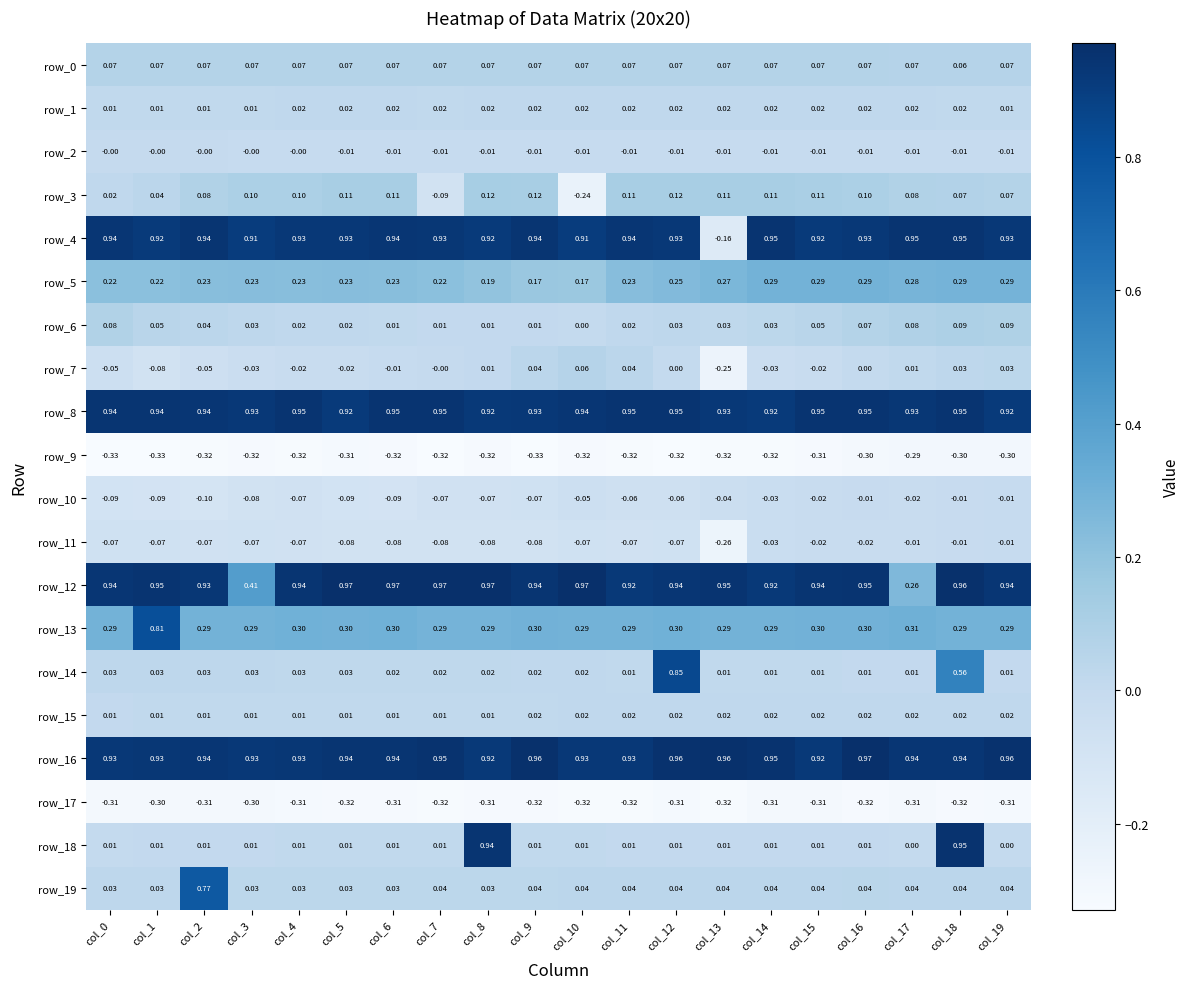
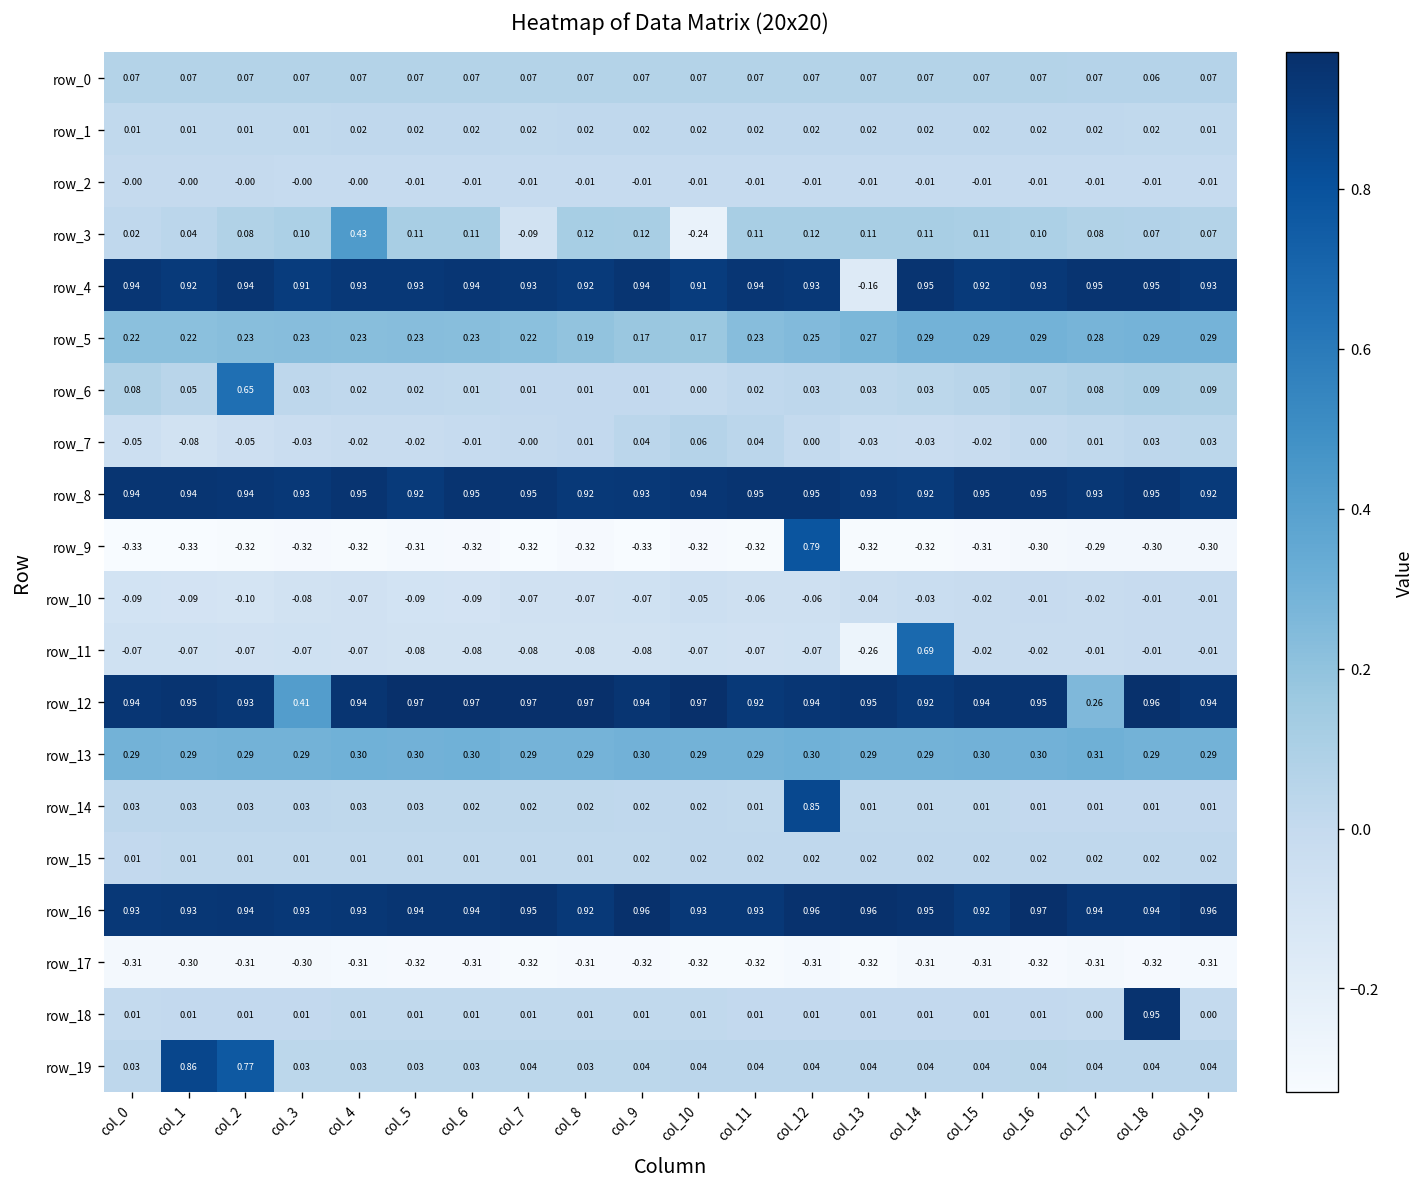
  {
    "row_3": {
      "col_0": 0.02,
      "col_1": 0.04,
      "col_2": 0.08,
      "col_3": 0.10,
-     "col_4": 0.10,
+     "col_4": 0.43,
      "col_5": 0.11,
      "col_6": 0.11,
      "col_7": -0.09,
      "col_8": 0.12,
      "col_9": 0.12,
      "col_10": -0.24,
      "col_11": 0.11,
      "col_12": 0.12,
      "col_13": 0.11,
      "col_14": 0.11,
      "col_15": 0.11,
      "col_16": 0.10,
      "col_17": 0.08,
      "col_18": 0.07,
      "col_19": 0.07
    },
    "row_6": {
      "col_0": 0.08,
      "col_1": 0.05,
-     "col_2": 0.04,
+     "col_2": 0.65,
      "col_3": 0.03,
      "col_4": 0.02,
      "col_5": 0.02,
      "col_6": 0.01,
      "col_7": 0.01,
      "col_8": 0.01,
      "col_9": 0.01,
      "col_10": 0.00,
      "col_11": 0.02,
      "col_12": 0.03,
      "col_13": 0.03,
      "col_14": 0.03,
      "col_15": 0.05,
      "col_16": 0.07,
      "col_17": 0.08,
      "col_18": 0.09,
      "col_19": 0.09
    },
    "row_7": {
      "col_0": -0.05,
      "col_1": -0.08,
      "col_2": -0.05,
      "col_3": -0.03,
      "col_4": -0.02,
      "col_5": -0.02,
      "col_6": -0.01,
      "col_7": -0.00,
      "col_8": 0.01,
      "col_9": 0.04,
      "col_10": 0.06,
      "col_11": 0.04,
      "col_12": 0.00,
-     "col_13": -0.25,
+     "col_13": -0.03,
      "col_14": -0.03,
      "col_15": -0.02,
      "col_16": 0.00,
      "col_17": 0.01,
      "col_18": 0.03,
      "col_19": 0.03
    },
    "row_9": {
      "col_0": -0.33,
      "col_1": -0.33,
      "col_2": -0.32,
      "col_3": -0.32,
      "col_4": -0.32,
      "col_5": -0.31,
      "col_6": -0.32,
      "col_7": -0.32,
      "col_8": -0.32,
      "col_9": -0.33,
      "col_10": -0.32,
      "col_11": -0.32,
-     "col_12": -0.32,
+     "col_12": 0.79,
      "col_13": -0.32,
      "col_14": -0.32,
      "col_15": -0.31,
      "col_16": -0.30,
      "col_17": -0.29,
      "col_18": -0.30,
      "col_19": -0.30
    },
    "row_11": {
      "col_0": -0.07,
      "col_1": -0.07,
      "col_2": -0.07,
      "col_3": -0.07,
      "col_4": -0.07,
      "col_5": -0.08,
      "col_6": -0.08,
      "col_7": -0.08,
      "col_8": -0.08,
      "col_9": -0.08,
      "col_10": -0.07,
      "col_11": -0.07,
      "col_12": -0.07,
      "col_13": -0.26,
-     "col_14": -0.03,
+     "col_14": 0.69,
      "col_15": -0.02,
      "col_16": -0.02,
      "col_17": -0.01,
      "col_18": -0.01,
      "col_19": -0.01
    },
    "row_13": {
      "col_0": 0.29,
-     "col_1": 0.81,
+     "col_1": 0.29,
      "col_2": 0.29,
      "col_3": 0.29,
      "col_4": 0.30,
      "col_5": 0.30,
      "col_6": 0.30,
      "col_7": 0.29,
      "col_8": 0.29,
      "col_9": 0.30,
      "col_10": 0.29,
      "col_11": 0.29,
      "col_12": 0.30,
      "col_13": 0.29,
      "col_14": 0.29,
      "col_15": 0.30,
      "col_16": 0.30,
      "col_17": 0.31,
      "col_18": 0.29,
      "col_19": 0.29
    },
    "row_14": {
      "col_0": 0.03,
      "col_1": 0.03,
      "col_2": 0.03,
      "col_3": 0.03,
      "col_4": 0.03,
      "col_5": 0.03,
      "col_6": 0.02,
      "col_7": 0.02,
      "col_8": 0.02,
      "col_9": 0.02,
      "col_10": 0.02,
      "col_11": 0.01,
      "col_12": 0.85,
      "col_13": 0.01,
      "col_14": 0.01,
      "col_15": 0.01,
      "col_16": 0.01,
      "col_17": 0.01,
-     "col_18": 0.56,
+     "col_18": 0.01,
      "col_19": 0.01
    },
    "row_18": {
      "col_0": 0.01,
      "col_1": 0.01,
      "col_2": 0.01,
      "col_3": 0.01,
      "col_4": 0.01,
      "col_5": 0.01,
      "col_6": 0.01,
      "col_7": 0.01,
-     "col_8": 0.94,
+     "col_8": 0.01,
      "col_9": 0.01,
      "col_10": 0.01,
      "col_11": 0.01,
      "col_12": 0.01,
      "col_13": 0.01,
      "col_14": 0.01,
      "col_15": 0.01,
      "col_16": 0.01,
      "col_17": 0.00,
      "col_18": 0.95,
      "col_19": 0.00
    },
    "row_19": {
      "col_0": 0.03,
-     "col_1": 0.03,
+     "col_1": 0.86,
      "col_2": 0.77,
      "col_3": 0.03,
      "col_4": 0.03,
      "col_5": 0.03,
      "col_6": 0.03,
      "col_7": 0.04,
      "col_8": 0.03,
      "col_9": 0.04,
      "col_10": 0.04,
      "col_11": 0.04,
      "col_12": 0.04,
      "col_13": 0.04,
      "col_14": 0.04,
      "col_15": 0.04,
      "col_16": 0.04,
      "col_17": 0.04,
      "col_18": 0.04,
      "col_19": 0.04
    }
  }
